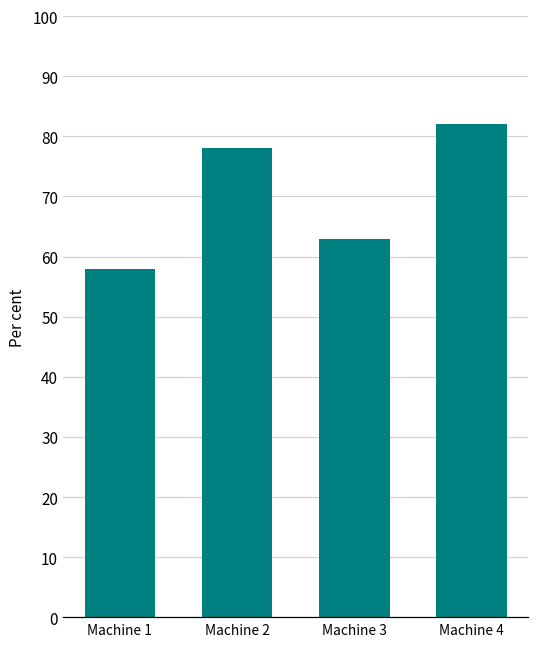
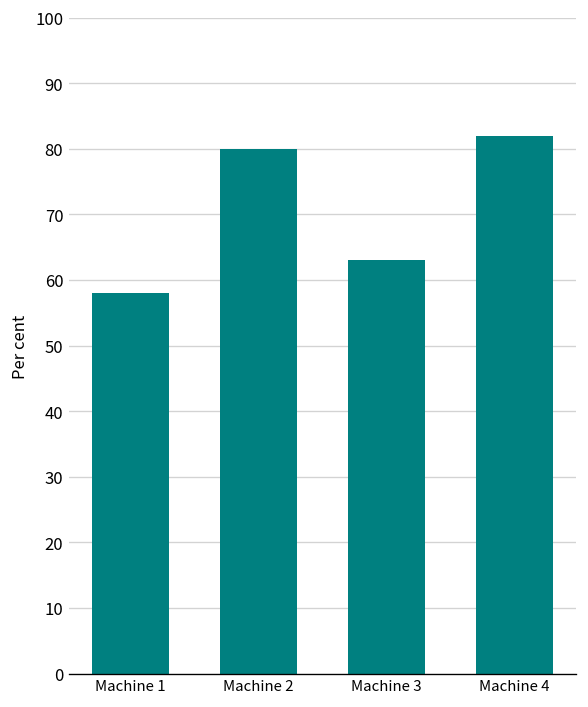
  {
    "Machine 1": 58,
-   "Machine 2": 78,
+   "Machine 2": 80,
    "Machine 3": 63,
    "Machine 4": 82
  }
